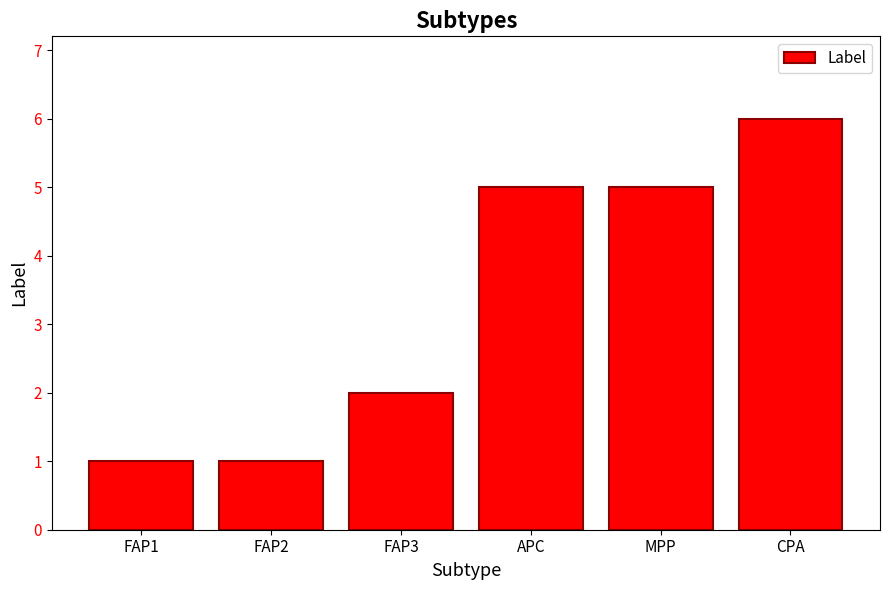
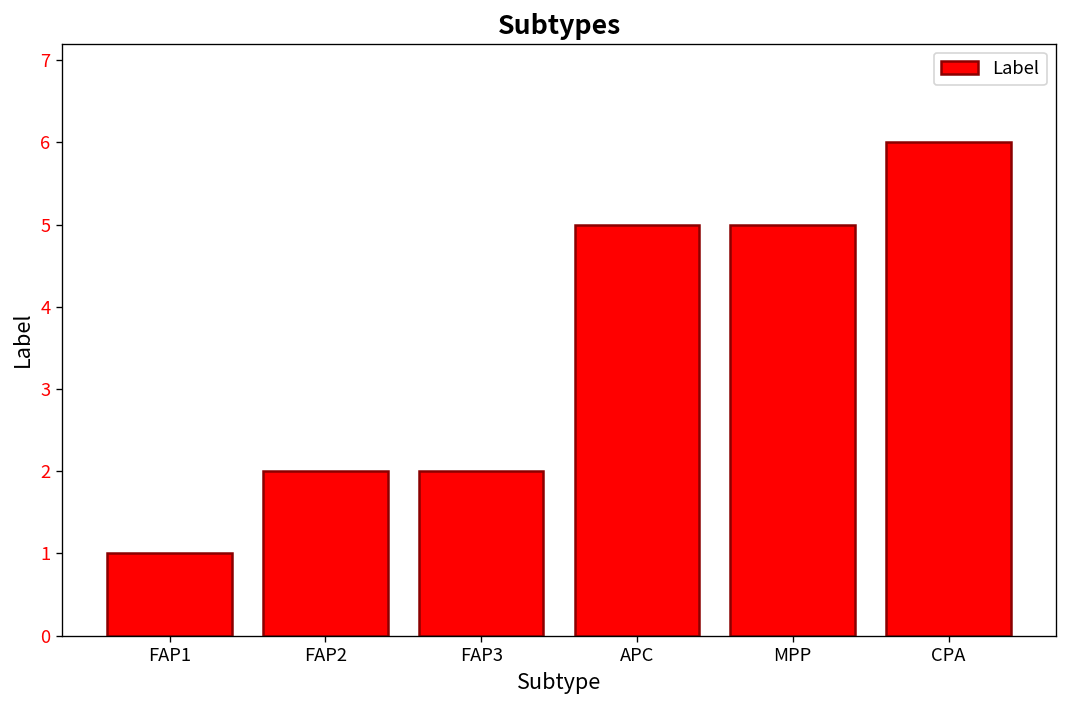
  {
    "FAP1": 1,
-   "FAP2": 1,
+   "FAP2": 2,
    "FAP3": 2,
    "APC": 5,
    "MPP": 5,
    "CPA": 6
  }
